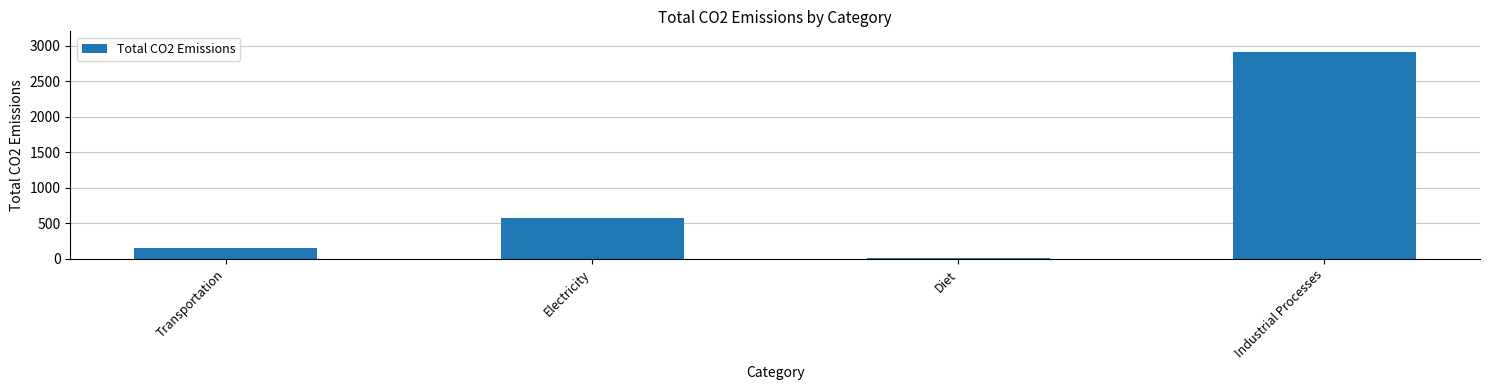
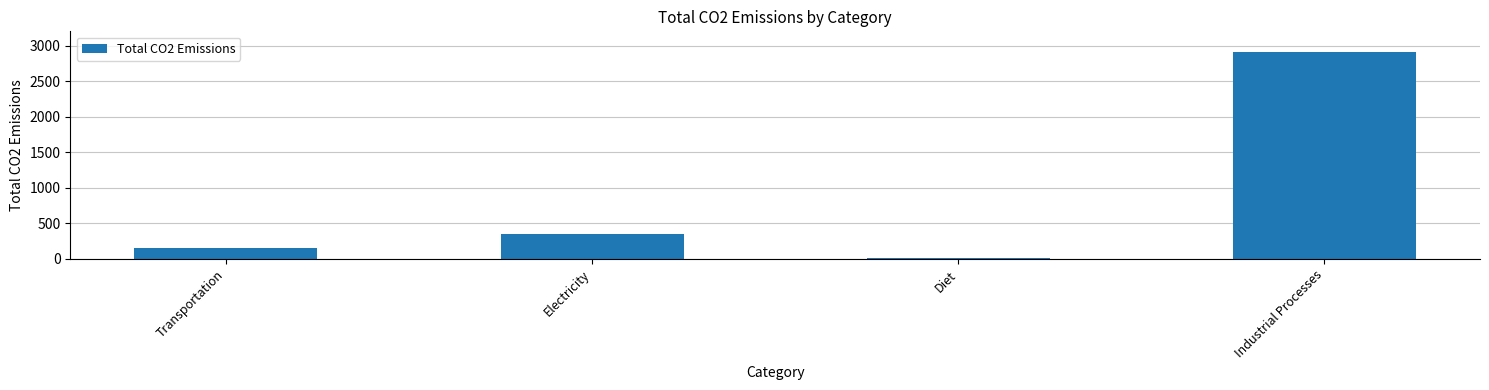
  {
    "Transportation": 200,
-   "Electricity": 600,
+   "Electricity": 400,
    "Industrial Processes": 2900
  }
